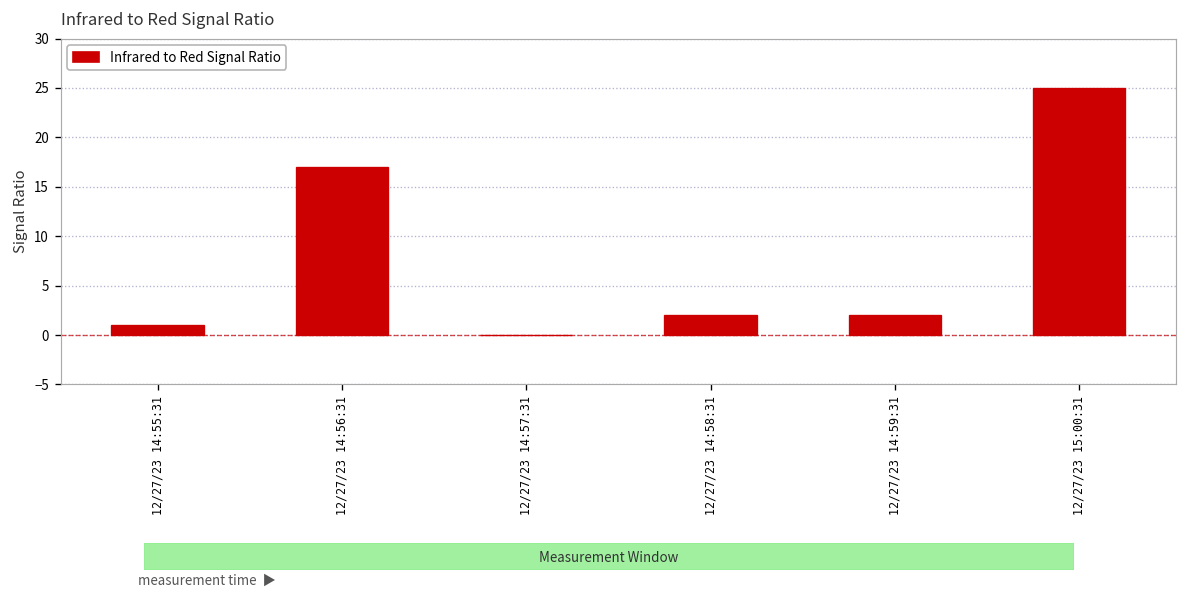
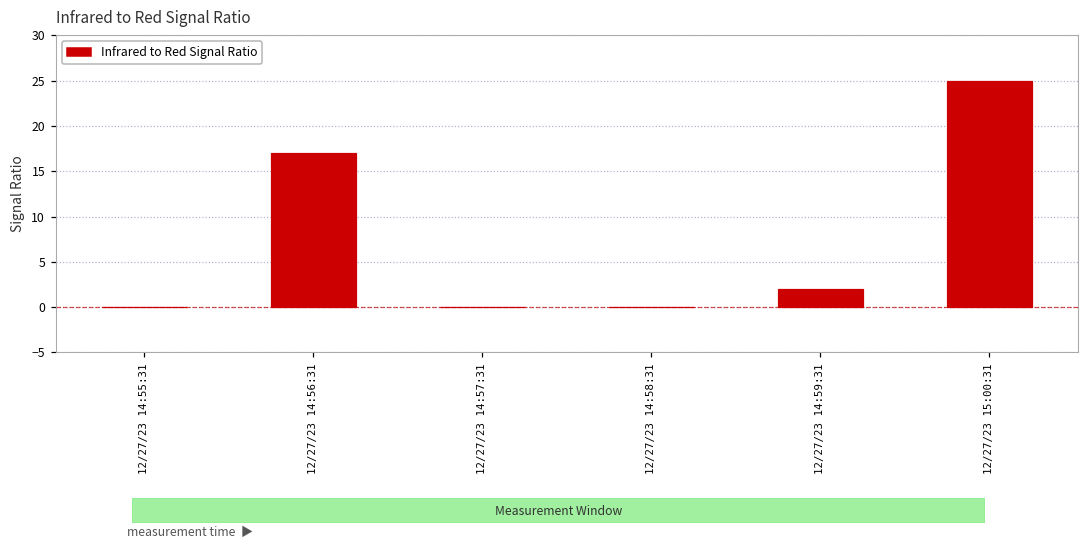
  {
-   "12/27/23 14:55:31": 1,
+   "12/27/23 14:55:31": 0,
    "12/27/23 14:56:31": 17,
    "12/27/23 14:57:31": 0,
-   "12/27/23 14:58:31": 2,
+   "12/27/23 14:58:31": 0,
    "12/27/23 14:59:31": 2,
    "12/27/23 15:00:31": 25
  }
